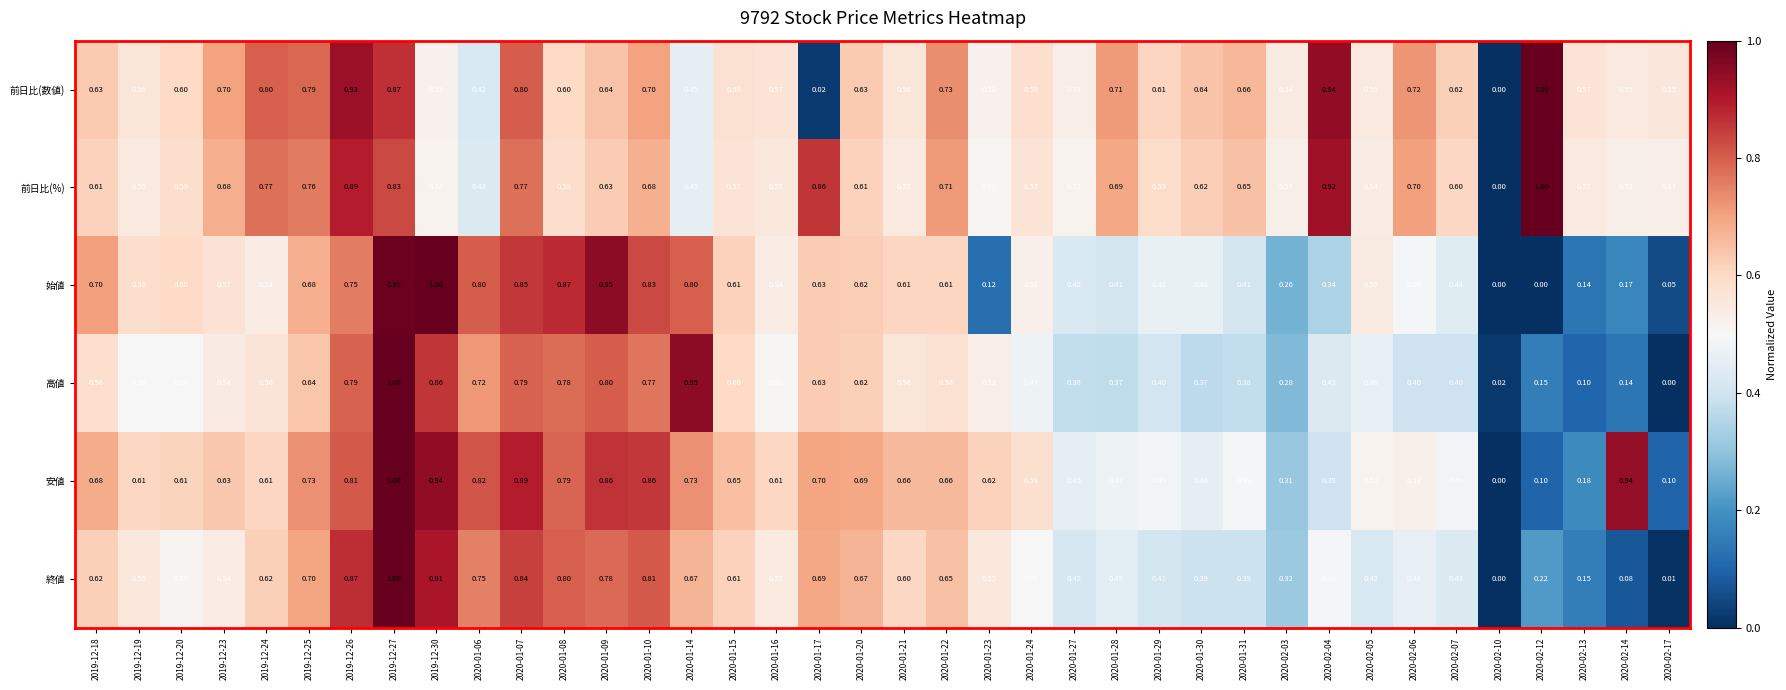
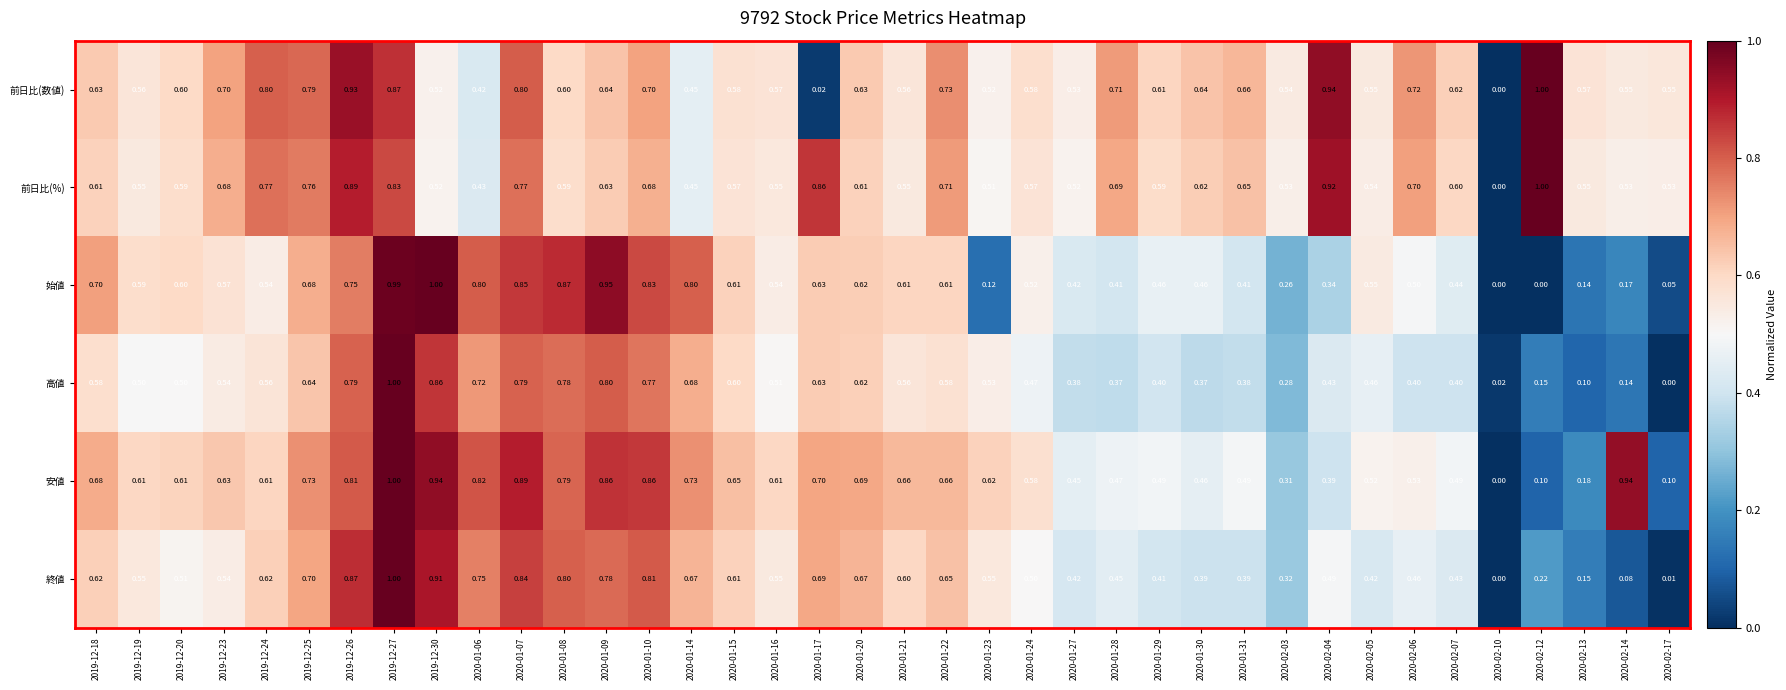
  {
    "前日比(数値)": {
      "2019-12-18": 0.63,
      "2019-12-20": 0.60,
      "2019-12-23": 0.70,
      "2019-12-24": 0.80,
      "2019-12-25": 0.79,
      "2019-12-26": 0.93,
      "2019-12-27": 0.87,
      "2020-01-07": 0.80,
      "2020-01-08": 0.60,
      "2020-01-09": 0.64,
      "2020-01-10": 0.70,
      "2020-01-17": 0.02,
      "2020-01-20": 0.63,
      "2020-01-22": 0.73,
      "2020-01-28": 0.71,
      "2020-01-29": 0.61,
      "2020-01-30": 0.64,
      "2020-01-31": 0.66,
      "2020-02-04": 0.94,
      "2020-02-06": 0.72,
      "2020-02-07": 0.62,
      "2020-02-10": 0.00,
      "2020-02-12": 1.00
    },
    "前日比(%)": {
      "2019-12-18": 0.61,
      "2019-12-20": 0.59,
      "2019-12-23": 0.68,
      "2019-12-24": 0.77,
      "2019-12-25": 0.76,
      "2019-12-26": 0.89,
      "2019-12-27": 0.83,
      "2020-01-07": 0.77,
      "2020-01-08": 0.59,
      "2020-01-09": 0.63,
      "2020-01-10": 0.68,
      "2020-01-17": 0.86,
      "2020-01-20": 0.61,
      "2020-01-22": 0.71,
      "2020-01-28": 0.69,
      "2020-01-29": 0.59,
      "2020-01-30": 0.62,
      "2020-01-31": 0.65,
      "2020-02-04": 0.92,
      "2020-02-06": 0.70,
      "2020-02-07": 0.60,
      "2020-02-10": 0.00,
      "2020-02-12": 1.00
    },
    "始値": {
      "2019-12-18": 0.70,
      "2019-12-19": 0.59,
      "2019-12-20": 0.60,
      "2019-12-25": 0.68,
      "2019-12-26": 0.75,
      "2019-12-27": 0.99,
      "2019-12-30": 1.00,
      "2020-01-06": 0.80,
      "2020-01-07": 0.85,
      "2020-01-08": 0.87,
      "2020-01-09": 0.95,
      "2020-01-10": 0.83,
      "2020-01-14": 0.80,
      "2020-01-15": 0.61,
      "2020-01-17": 0.63,
      "2020-01-20": 0.62,
      "2020-01-21": 0.61,
      "2020-01-22": 0.61,
      "2020-01-23": 0.12,
      "2020-02-03": 0.26,
      "2020-02-04": 0.34,
      "2020-02-10": 0.00,
      "2020-02-12": 0.00,
      "2020-02-13": 0.14,
      "2020-02-14": 0.17,
      "2020-02-17": 0.05
    },
    "高値": {
      "2019-12-25": 0.64,
      "2019-12-26": 0.79,
      "2019-12-27": 1.00,
      "2019-12-30": 0.86,
      "2020-01-06": 0.72,
      "2020-01-07": 0.79,
      "2020-01-08": 0.78,
      "2020-01-09": 0.80,
      "2020-01-10": 0.77,
-     "2020-01-14": 0.95,
+     "2020-01-14": 0.68,
      "2020-01-15": 0.60,
      "2020-01-17": 0.63,
      "2020-01-20": 0.62,
      "2020-01-27": 0.38,
      "2020-01-28": 0.37,
      "2020-01-30": 0.37,
      "2020-01-31": 0.38,
      "2020-02-03": 0.28,
      "2020-02-06": 0.40,
      "2020-02-07": 0.40,
      "2020-02-10": 0.02,
      "2020-02-12": 0.15,
      "2020-02-13": 0.10,
      "2020-02-14": 0.14,
      "2020-02-17": 0.00
    },
    "安値": {
      "2019-12-18": 0.68,
      "2019-12-19": 0.61,
      "2019-12-20": 0.61,
      "2019-12-23": 0.63,
      "2019-12-24": 0.61,
      "2019-12-25": 0.73,
      "2019-12-26": 0.81,
      "2019-12-27": 1.00,
      "2019-12-30": 0.94,
      "2020-01-06": 0.82,
      "2020-01-07": 0.89,
      "2020-01-08": 0.79,
      "2020-01-09": 0.86,
      "2020-01-10": 0.86,
      "2020-01-14": 0.73,
      "2020-01-15": 0.65,
      "2020-01-16": 0.61,
      "2020-01-17": 0.70,
      "2020-01-20": 0.69,
      "2020-01-21": 0.66,
      "2020-01-22": 0.66,
      "2020-01-23": 0.62,
      "2020-02-03": 0.31,
      "2020-02-04": 0.39,
      "2020-02-10": 0.00,
      "2020-02-12": 0.10,
      "2020-02-13": 0.18,
      "2020-02-14": 0.94,
      "2020-02-17": 0.10
    },
    "終値": {
      "2019-12-18": 0.62,
      "2019-12-24": 0.62,
      "2019-12-25": 0.70,
      "2019-12-26": 0.87,
      "2019-12-27": 1.00,
      "2019-12-30": 0.91,
      "2020-01-06": 0.75,
      "2020-01-07": 0.84,
      "2020-01-08": 0.80,
      "2020-01-09": 0.78,
      "2020-01-10": 0.81,
      "2020-01-14": 0.67,
      "2020-01-15": 0.61,
      "2020-01-17": 0.69,
      "2020-01-20": 0.67,
      "2020-01-21": 0.60,
      "2020-01-22": 0.65,
      "2020-01-30": 0.39,
      "2020-01-31": 0.39,
      "2020-02-03": 0.32,
      "2020-02-10": 0.00,
      "2020-02-12": 0.22,
      "2020-02-13": 0.15,
      "2020-02-14": 0.08,
      "2020-02-17": 0.01
    }
  }
